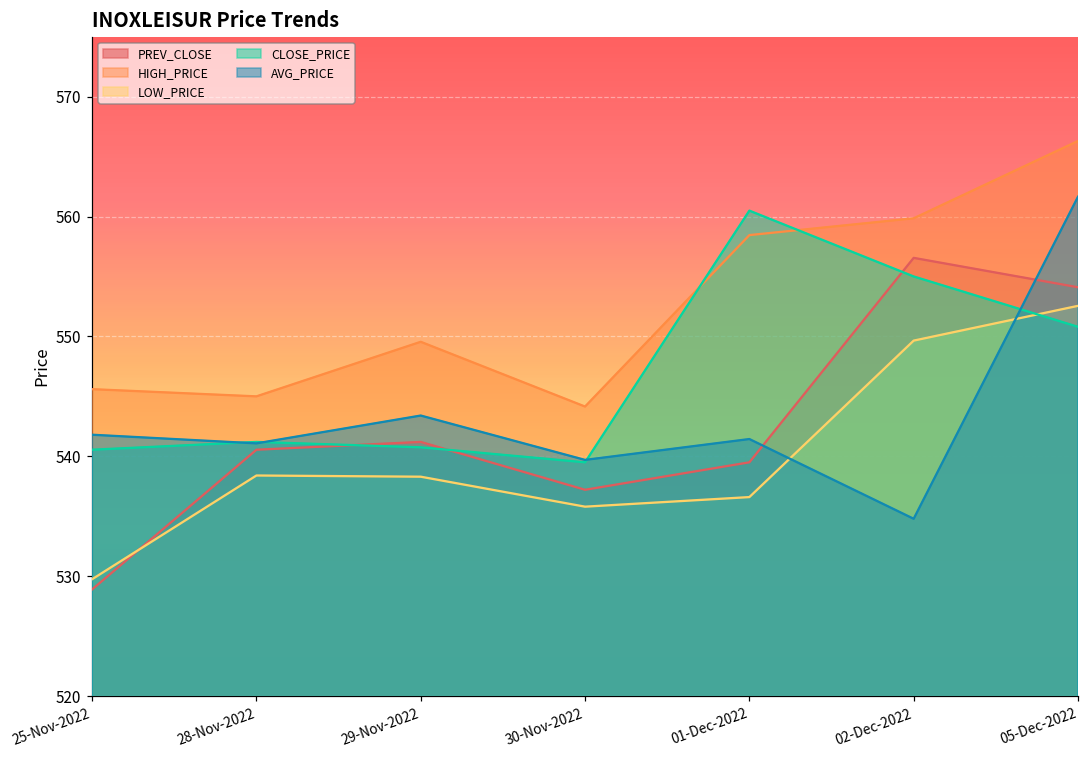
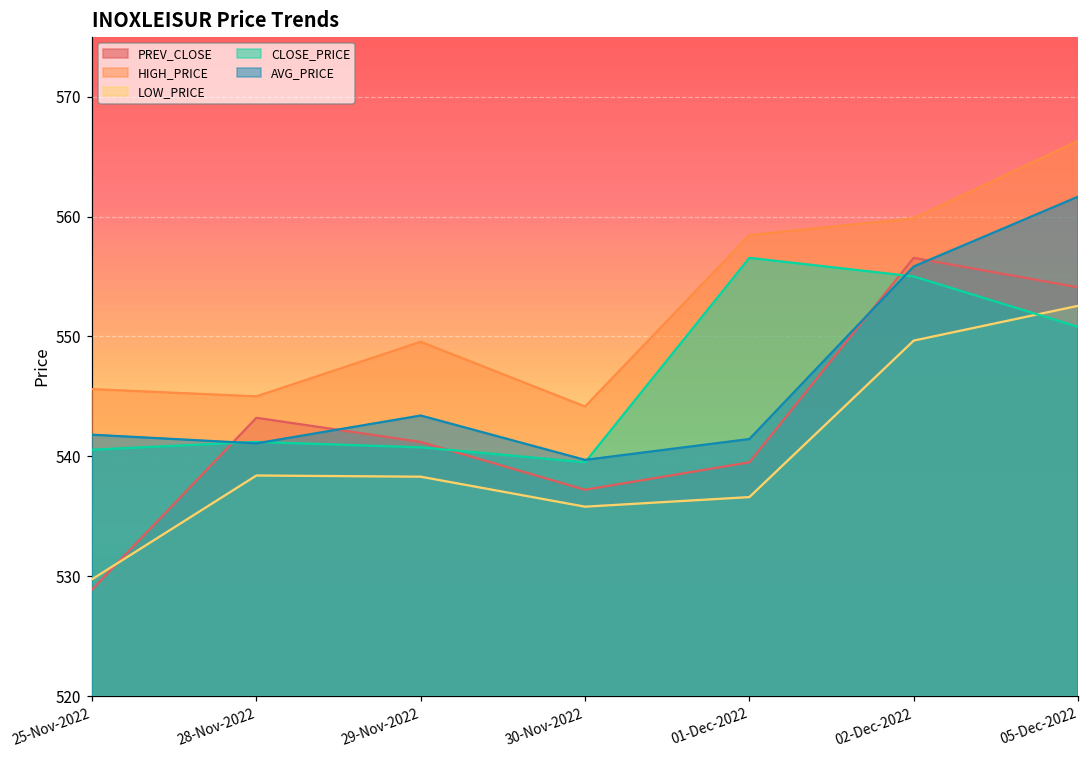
  {
    "PREV_CLOSE": {
      "25-Nov-2022": 528.9,
-     "28-Nov-2022": 540.6,
+     "28-Nov-2022": 543.2,
      "29-Nov-2022": 541.2,
      "30-Nov-2022": 537.2,
      "01-Dec-2022": 539.5,
      "02-Dec-2022": 556.6,
      "05-Dec-2022": 554.1
    },
    "CLOSE_PRICE": {
      "25-Nov-2022": 540.6,
      "29-Nov-2022": 540.8,
-     "01-Dec-2022": 560.5,
+     "01-Dec-2022": 556.6,
      "02-Dec-2022": 555.0,
      "05-Dec-2022": 550.8
    },
    "AVG_PRICE": {
      "25-Nov-2022": 541.8,
      "29-Nov-2022": 543.4,
      "01-Dec-2022": 541.4,
-     "02-Dec-2022": 534.8,
+     "02-Dec-2022": 555.8,
      "05-Dec-2022": 561.7
    }
  }
